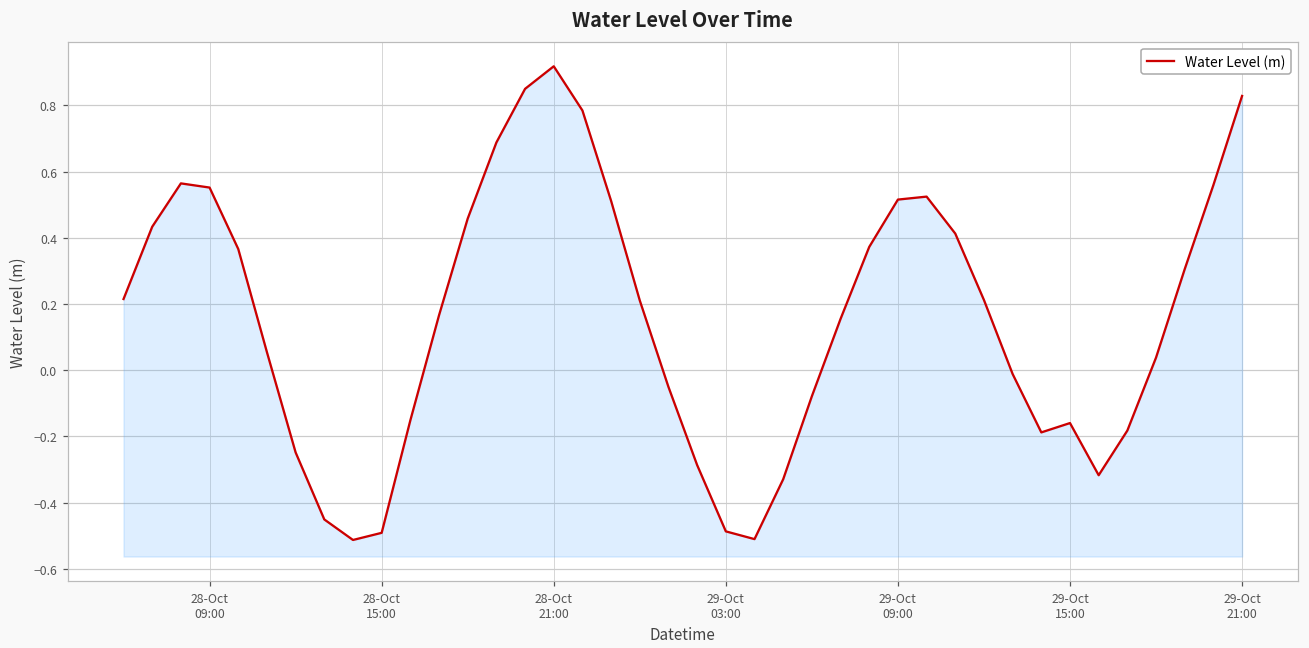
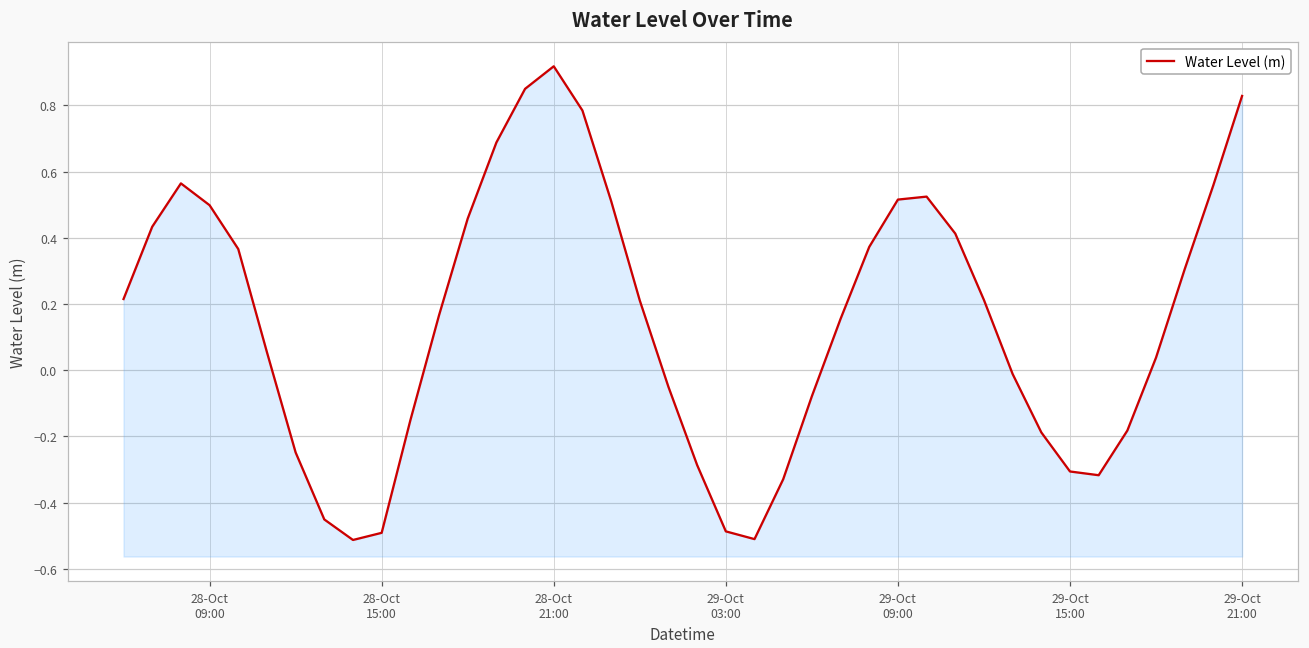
  {
-   "28-Oct 09:00": 0.55,
+   "28-Oct 09:00": 0.50,
    "28-Oct 15:00": -0.49,
    "28-Oct 21:00": 0.92,
    "29-Oct 03:00": -0.49,
    "29-Oct 09:00": 0.52,
-   "29-Oct 15:00": -0.16,
+   "29-Oct 15:00": -0.31,
    "29-Oct 21:00": 0.83
  }
